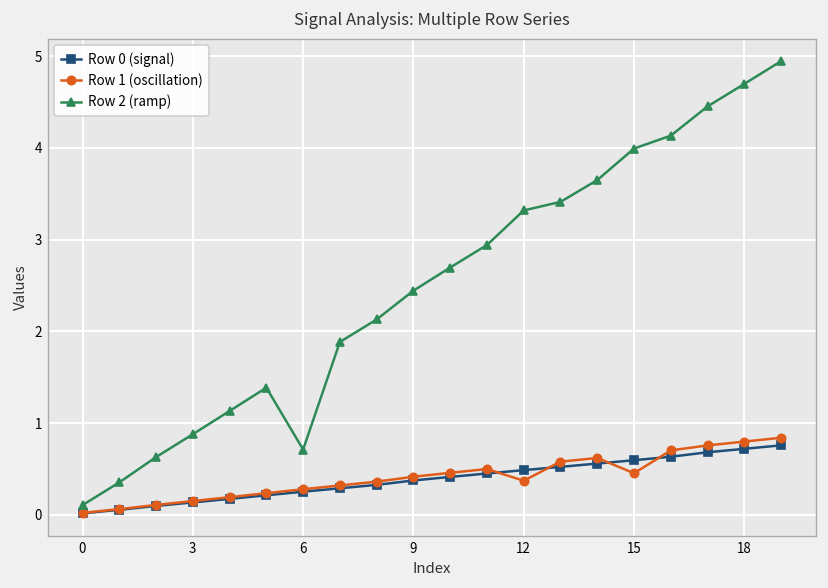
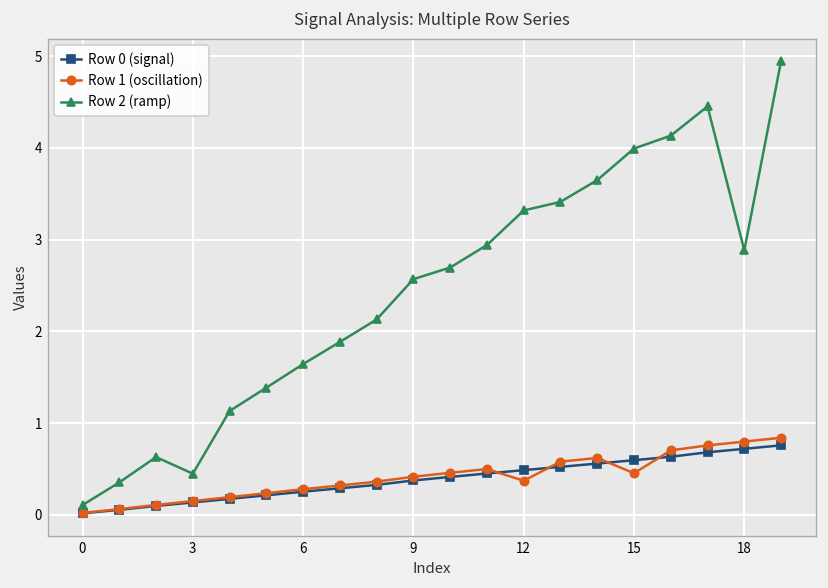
  {
    "Row 0 (signal)": {
      "9": 0.4,
      "12": 0.5,
      "15": 0.6,
      "18": 0.7
    },
    "Row 1 (oscillation)": {
      "9": 0.4,
      "12": 0.4,
      "15": 0.5,
      "18": 0.8
    },
    "Row 2 (ramp)": {
      "0": 0.1,
-     "3": 0.9,
-     "6": 0.7,
-     "9": 2.4,
+     "3": 0.4,
+     "6": 1.6,
+     "9": 2.6,
      "12": 3.3,
      "15": 4.0,
-     "18": 4.7
+     "18": 2.9
    }
  }
